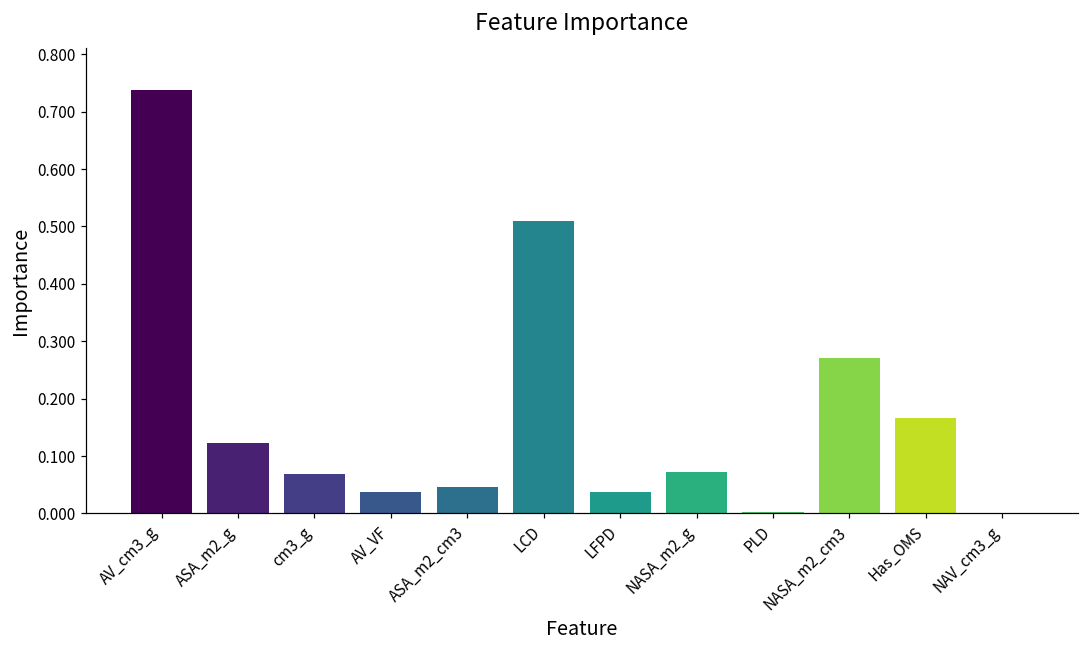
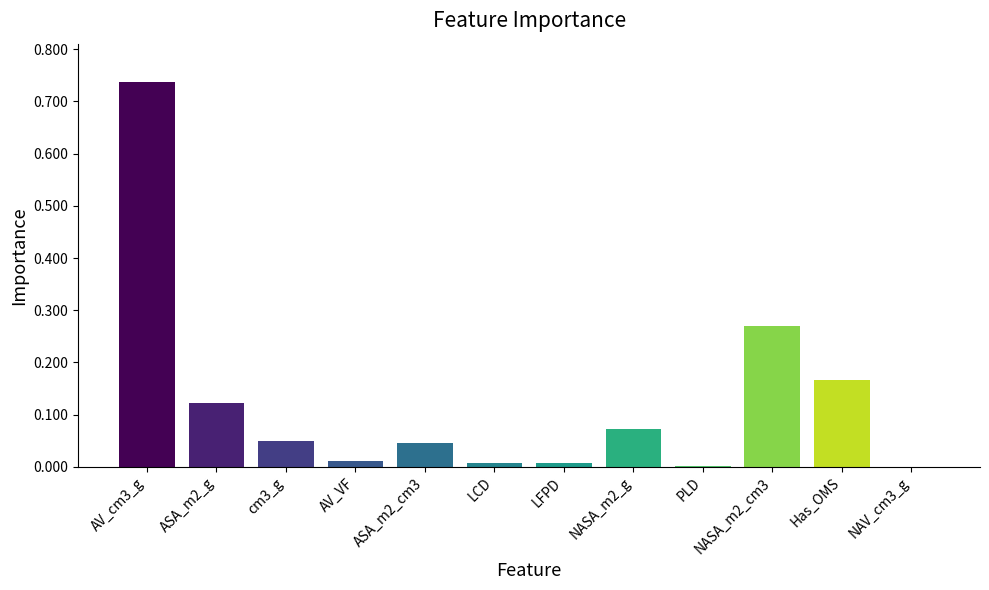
  {
    "AV_cm3_g": 0.74,
    "ASA_m2_g": 0.12,
-   "cm3_g": 0.07,
-   "AV_VF": 0.04,
+   "cm3_g": 0.05,
+   "AV_VF": 0.01,
    "ASA_m2_cm3": 0.05,
-   "LCD": 0.51,
-   "LFPD": 0.04,
+   "LCD": 0.01,
+   "LFPD": 0.01,
    "NASA_m2_g": 0.07,
    "NASA_m2_cm3": 0.27,
    "Has_OMS": 0.17
  }
